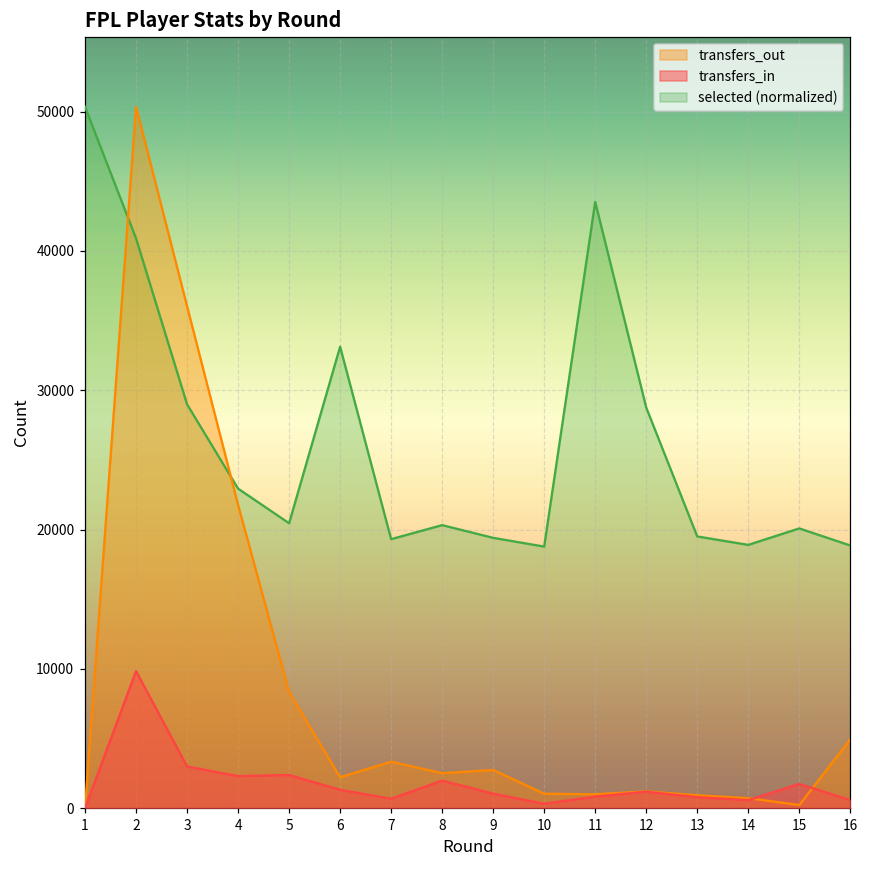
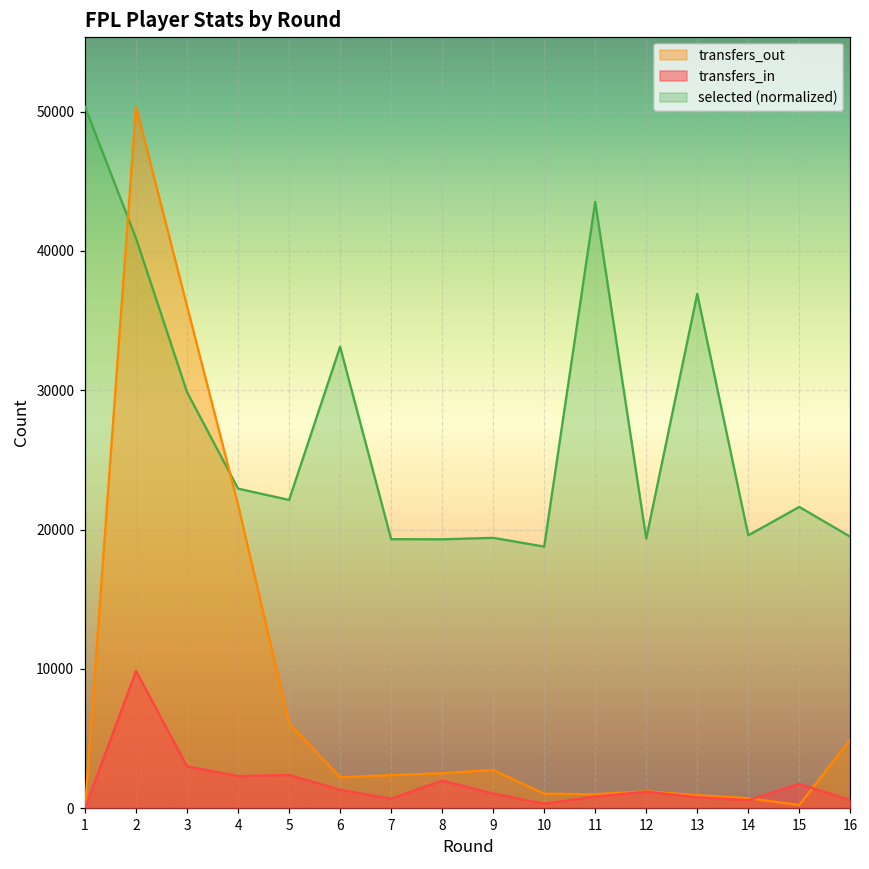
  {
    "transfers_out": {
      "2": 50300,
      "3": 36000,
      "4": 21800,
-     "5": 8300,
+     "5": 6100,
      "6": 2200,
-     "7": 3300,
+     "7": 2400,
      "8": 2500,
      "9": 2700,
      "10": 1000,
      "15": 200,
      "16": 4900
    },
    "transfers_in": {
      "2": 9800,
      "3": 3000,
      "4": 2300,
      "5": 2400,
      "6": 1300,
      "7": 700,
      "8": 2000,
      "9": 1000,
      "10": 300,
      "15": 1700,
      "16": 600
    },
    "selected (normalized)": {
      "1": 50300,
      "2": 40900,
-     "3": 29000,
+     "3": 29900,
      "4": 22900,
-     "5": 20500,
+     "5": 22100,
      "6": 33100,
      "7": 19300,
-     "8": 20300,
+     "8": 19300,
      "9": 19400,
      "10": 18800,
      "11": 43500,
-     "12": 28800,
-     "13": 19500,
-     "14": 18900,
-     "15": 20100,
-     "16": 18900
+     "12": 19400,
+     "13": 36900,
+     "14": 19600,
+     "15": 21600,
+     "16": 19500
    }
  }
